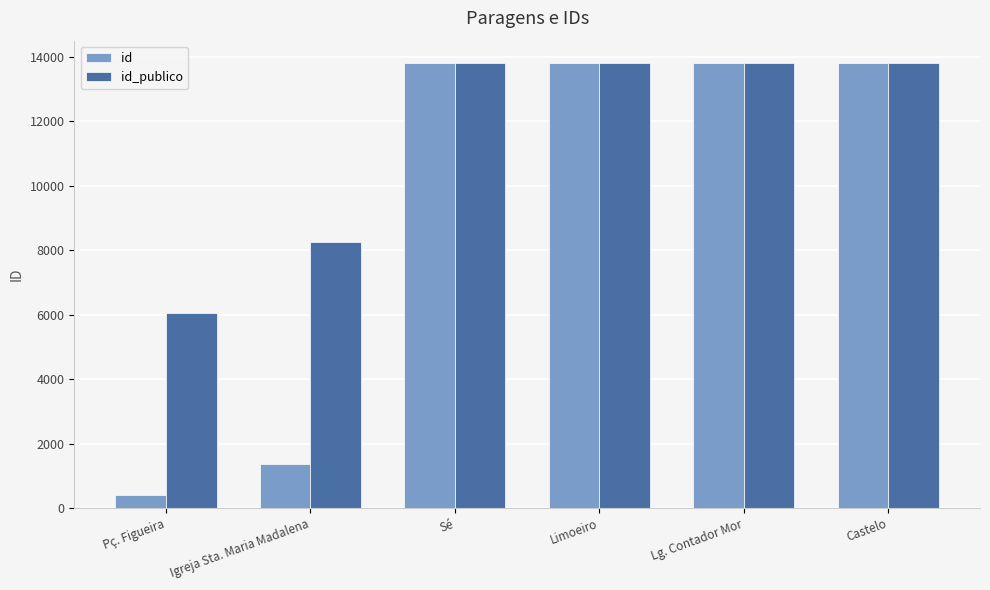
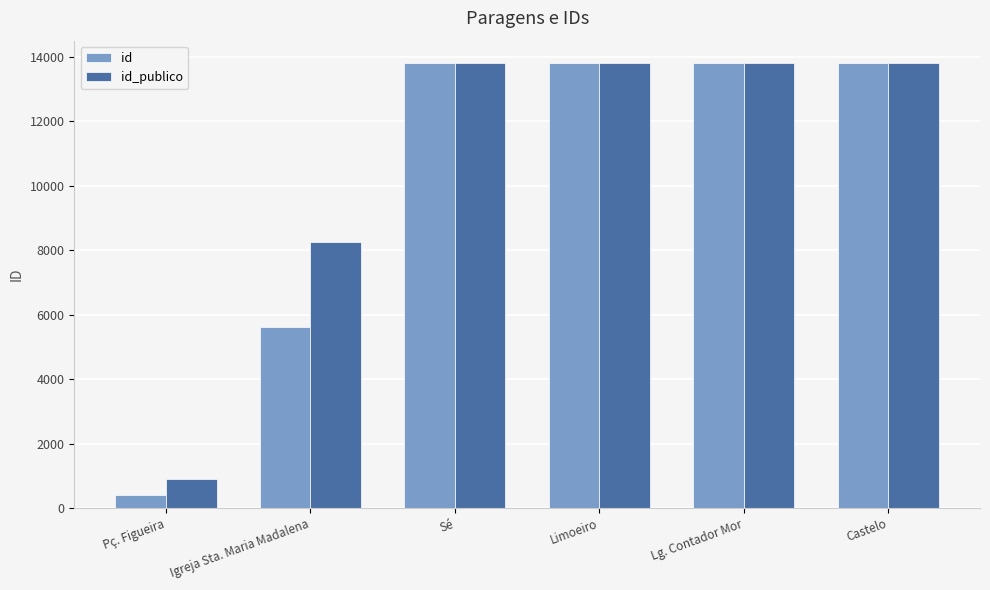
  {
    "id": {
      "Pç. Figueira": 400,
-     "Igreja Sta. Maria Madalena": 1300,
+     "Igreja Sta. Maria Madalena": 5600,
      "Sé": 13800,
      "Limoeiro": 13800,
      "Lg. Contador Mor": 13800,
      "Castelo": 13800
    },
    "id_publico": {
-     "Pç. Figueira": 6000,
+     "Pç. Figueira": 900,
      "Igreja Sta. Maria Madalena": 8300,
      "Sé": 13800,
      "Limoeiro": 13800,
      "Lg. Contador Mor": 13800,
      "Castelo": 13800
    }
  }
